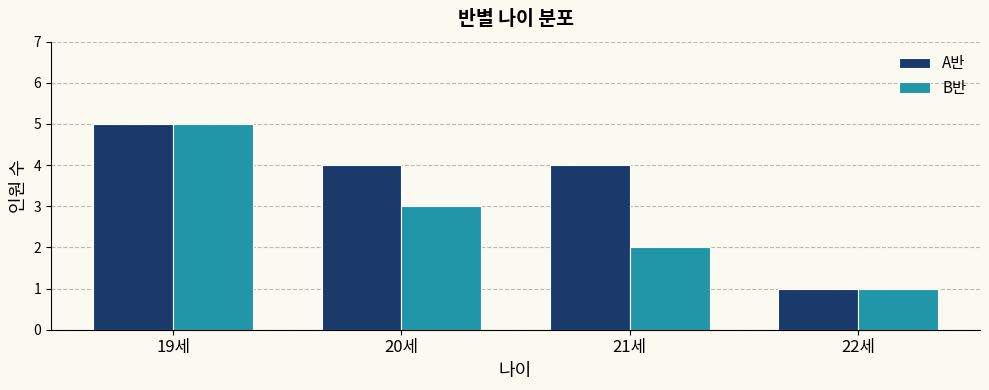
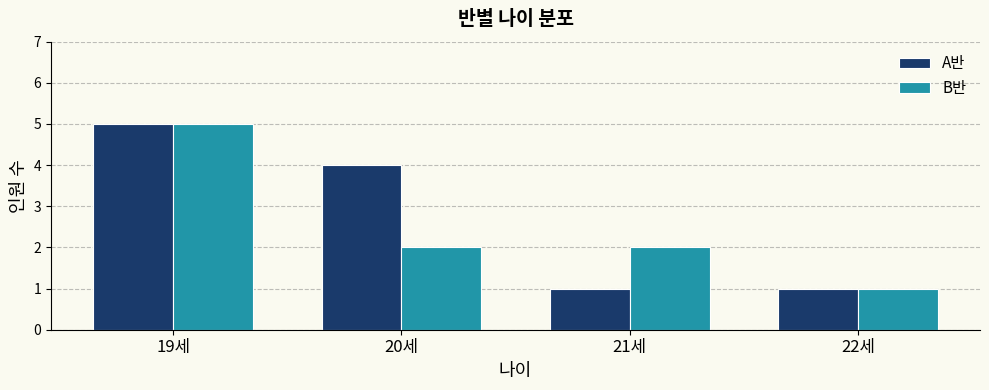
  {
    "A반": {
      "19세": 5,
      "20세": 4,
-     "21세": 4,
+     "21세": 1,
      "22세": 1
    },
    "B반": {
      "19세": 5,
-     "20세": 3,
+     "20세": 2,
      "21세": 2,
      "22세": 1
    }
  }
